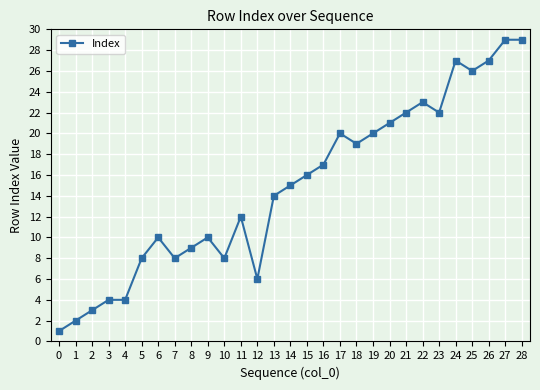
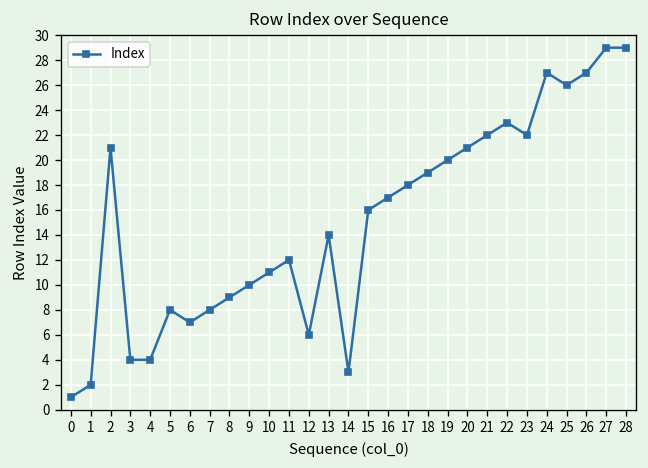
  {
    "0": 1,
    "1": 2,
-   "2": 3,
+   "2": 21,
    "3": 4,
    "4": 4,
    "5": 8,
-   "6": 10,
+   "6": 7,
    "7": 8,
    "8": 9,
    "9": 10,
-   "10": 8,
+   "10": 11,
    "11": 12,
    "12": 6,
    "13": 14,
-   "14": 15,
+   "14": 3,
    "15": 16,
    "16": 17,
-   "17": 20,
+   "17": 18,
    "18": 19,
    "19": 20,
    "20": 21,
    "21": 22,
    "22": 23,
    "23": 22,
    "24": 27,
    "25": 26,
    "26": 27,
    "27": 29,
    "28": 29
  }
